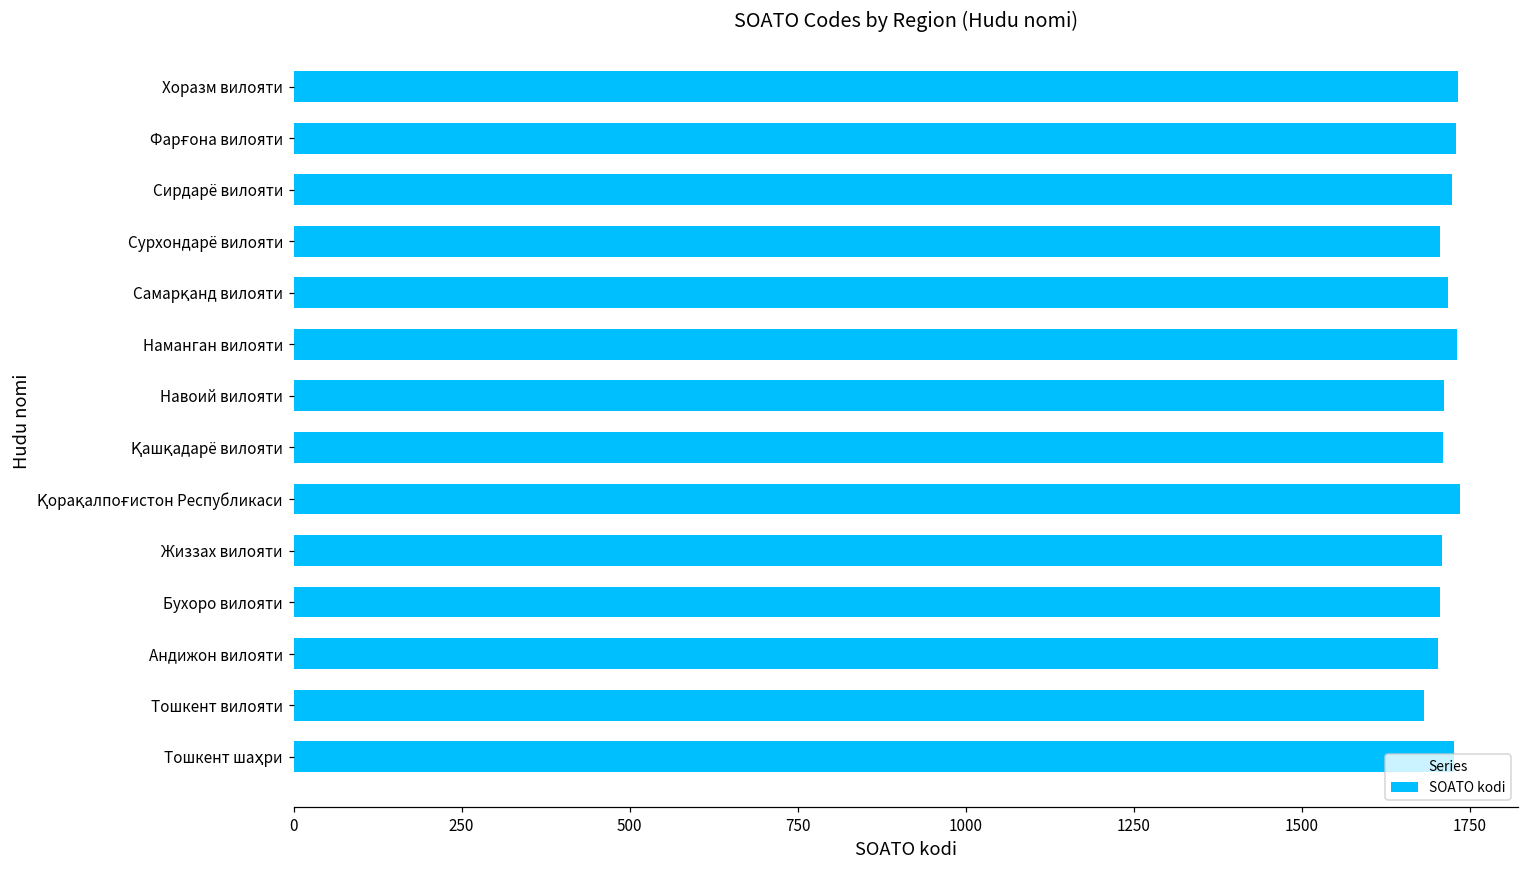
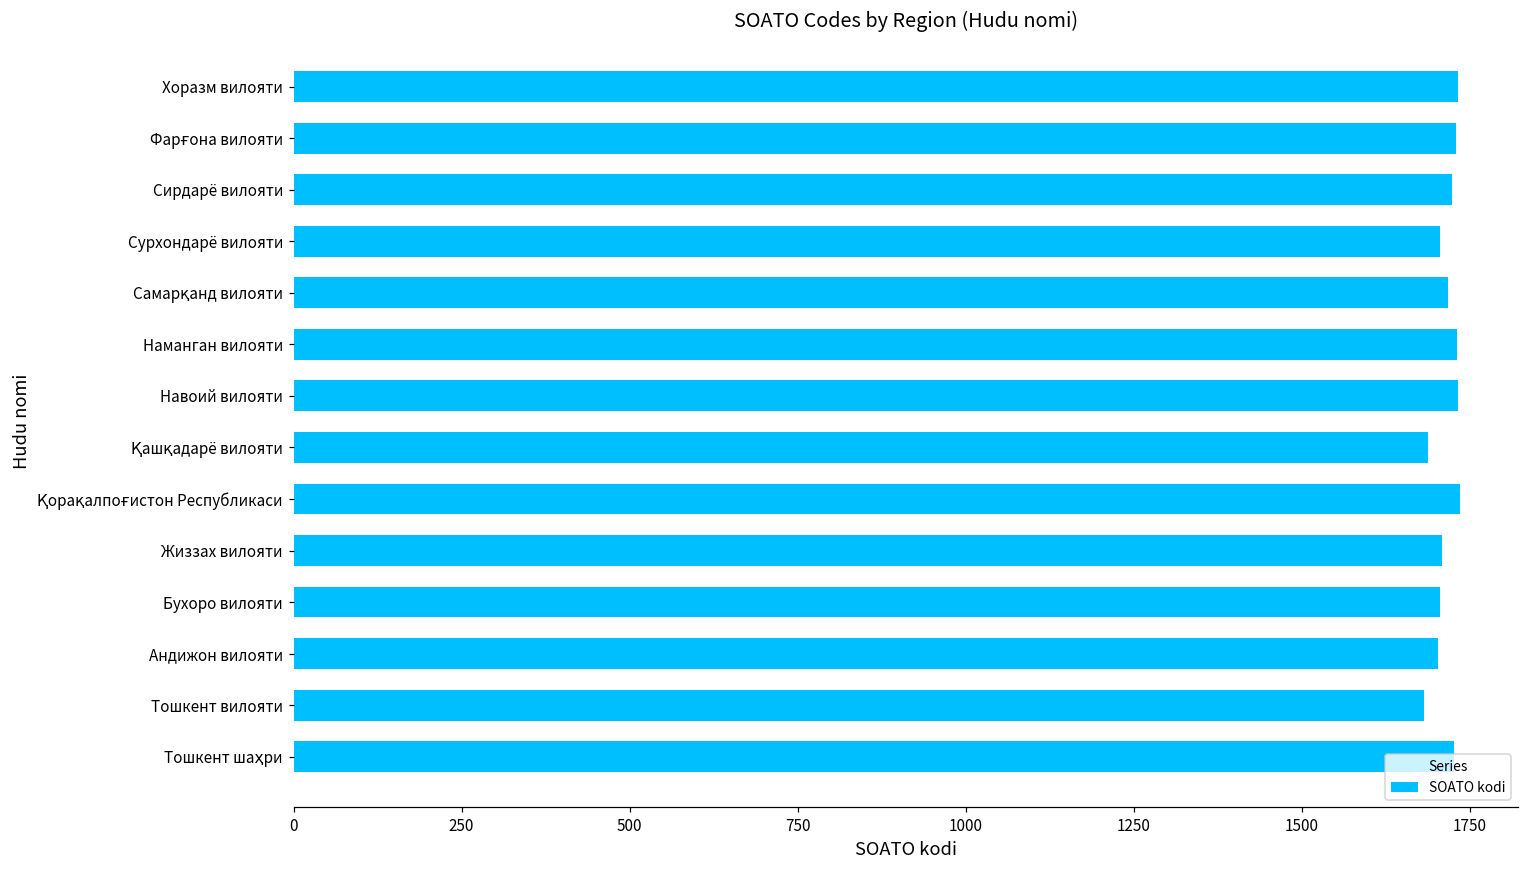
  {
    "Хоразм вилояти": 1730,
    "Фарғона вилояти": 1730,
    "Сирдарё вилояти": 1720,
    "Сурхондарё вилояти": 1710,
    "Самарқанд вилояти": 1720,
    "Наманган вилояти": 1730,
-   "Навоий вилояти": 1710,
-   "Қашқадарё вилояти": 1710,
+   "Навоий вилояти": 1730,
+   "Қашқадарё вилояти": 1690,
    "Қорақалпоғистон Республикаси": 1740,
    "Жиззах вилояти": 1710,
    "Бухоро вилояти": 1710,
    "Андижон вилояти": 1700,
    "Тошкент вилояти": 1680
  }
